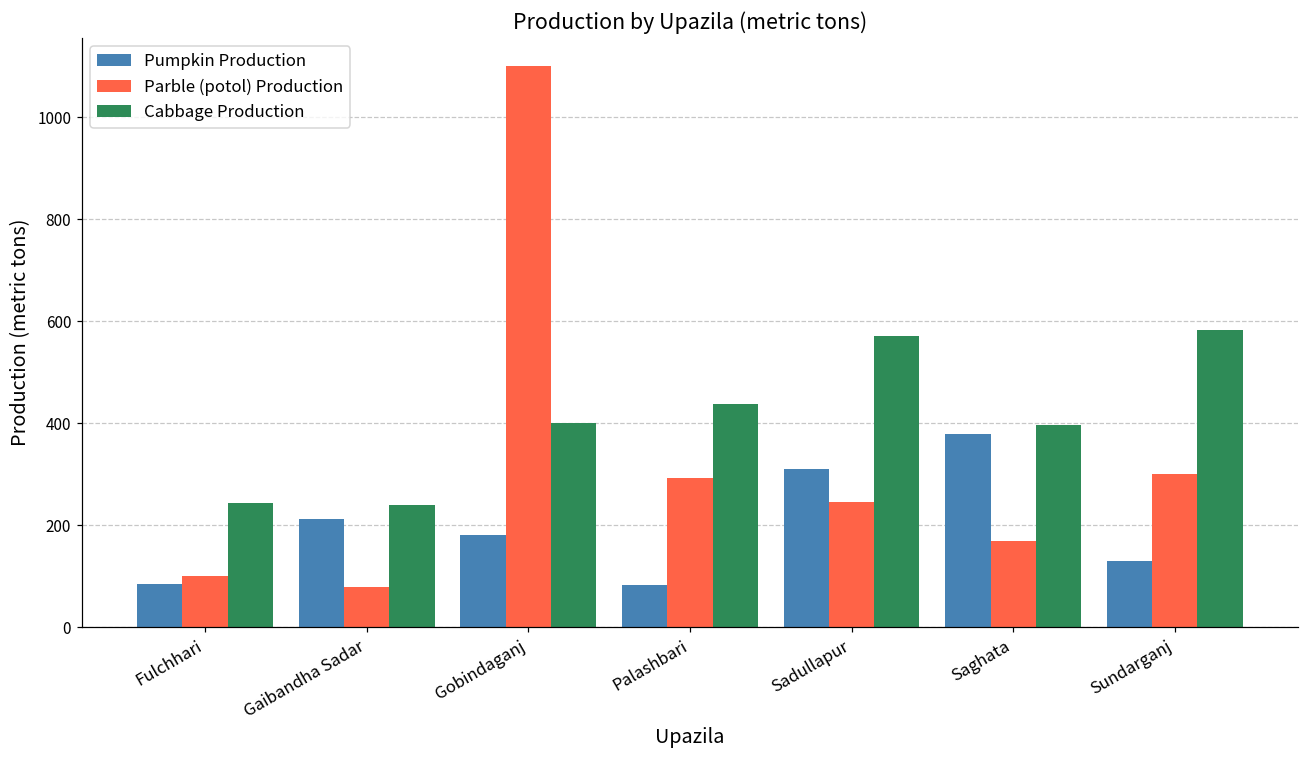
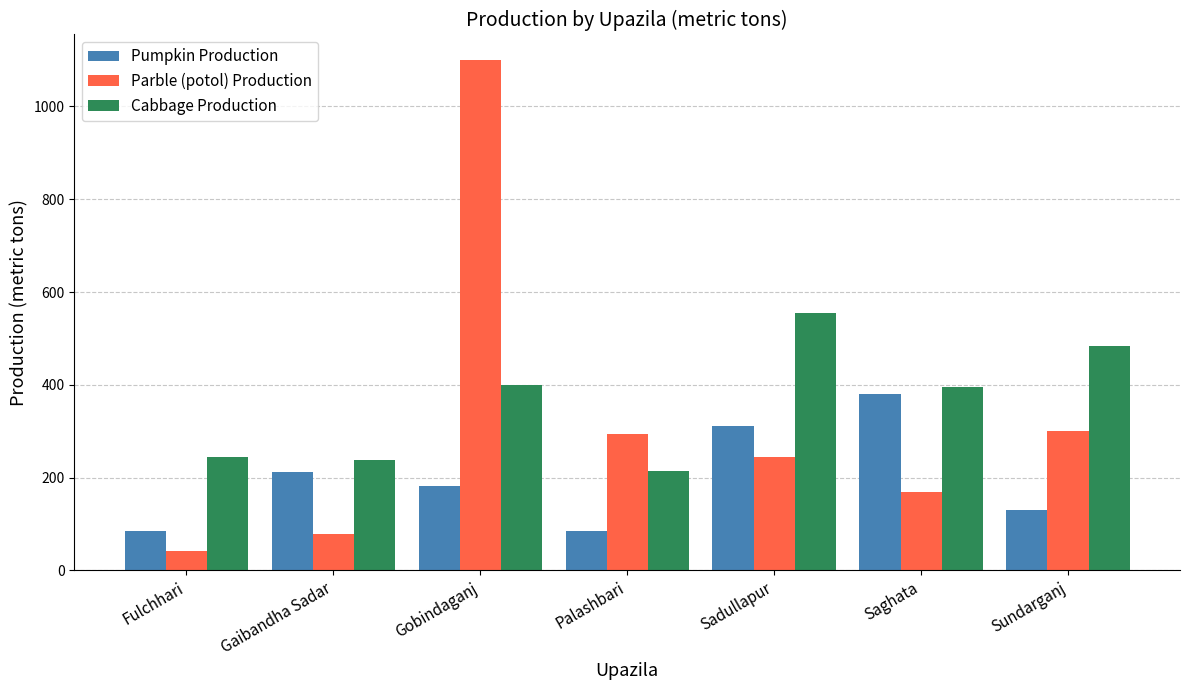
  {
    "Pumpkin Production": {
      "Fulchhari": 90,
      "Gaibandha Sadar": 210,
      "Gobindaganj": 180,
      "Palashbari": 80,
      "Sadullapur": 310,
      "Saghata": 380,
      "Sundarganj": 130
    },
    "Parble (potol) Production": {
-     "Fulchhari": 100,
+     "Fulchhari": 40,
      "Gaibandha Sadar": 80,
      "Gobindaganj": 1100,
      "Palashbari": 290,
      "Sadullapur": 250,
      "Saghata": 170,
      "Sundarganj": 300
    },
    "Cabbage Production": {
      "Fulchhari": 240,
      "Gaibandha Sadar": 240,
      "Gobindaganj": 400,
-     "Palashbari": 440,
-     "Sadullapur": 570,
+     "Palashbari": 210,
+     "Sadullapur": 550,
      "Saghata": 400,
-     "Sundarganj": 580
+     "Sundarganj": 480
    }
  }
